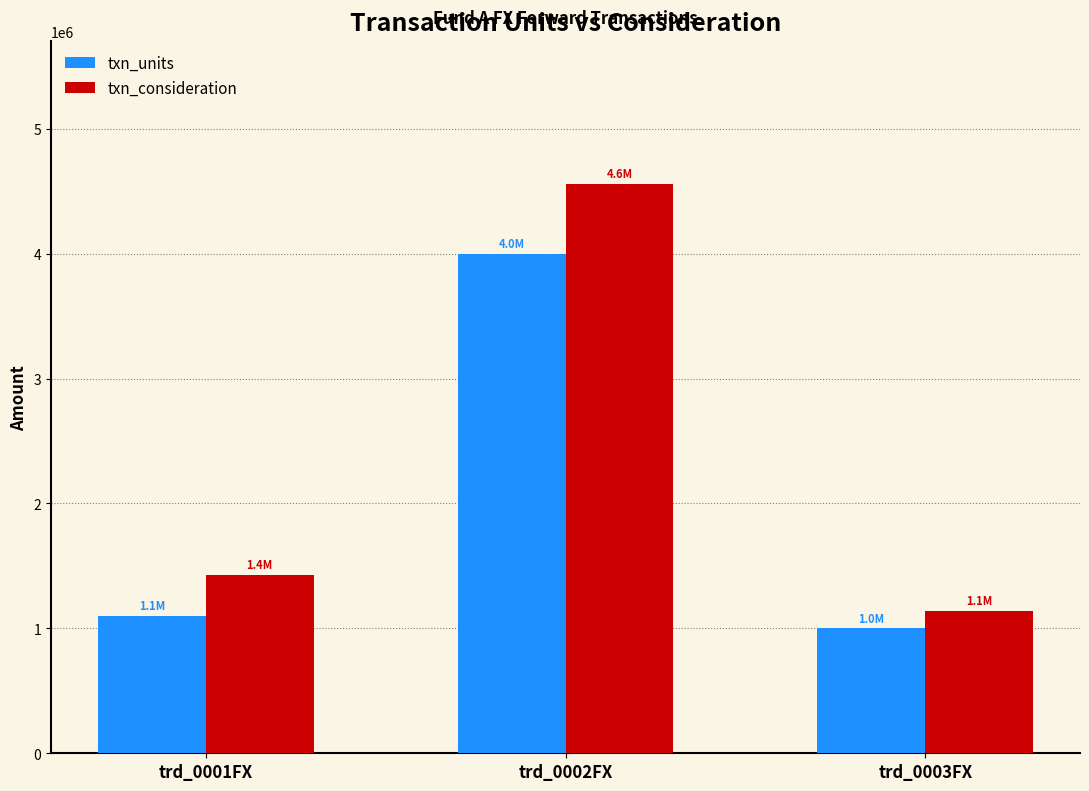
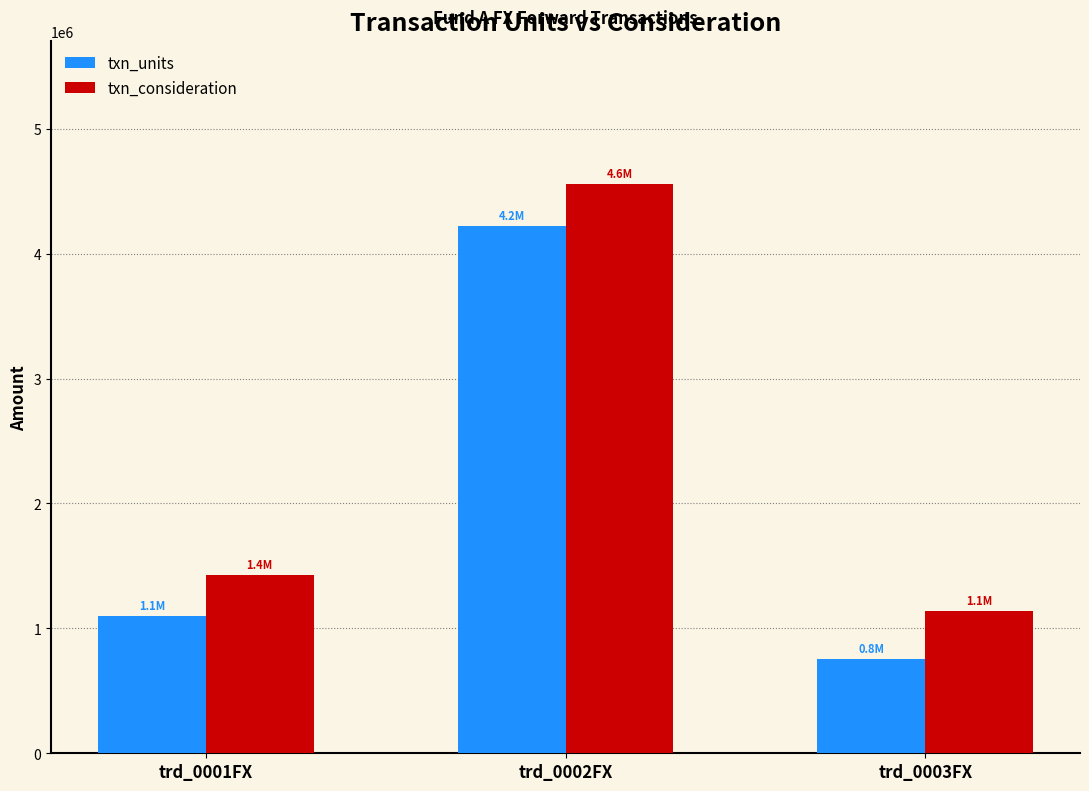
  {
    "txn_units": {
      "trd_0001FX": "1.1M",
-     "trd_0002FX": "4.0M",
-     "trd_0003FX": "1.0M"
+     "trd_0002FX": "4.2M",
+     "trd_0003FX": "0.8M"
    },
    "txn_consideration": {
      "trd_0001FX": "1.4M",
      "trd_0002FX": "4.6M",
      "trd_0003FX": "1.1M"
    }
  }
